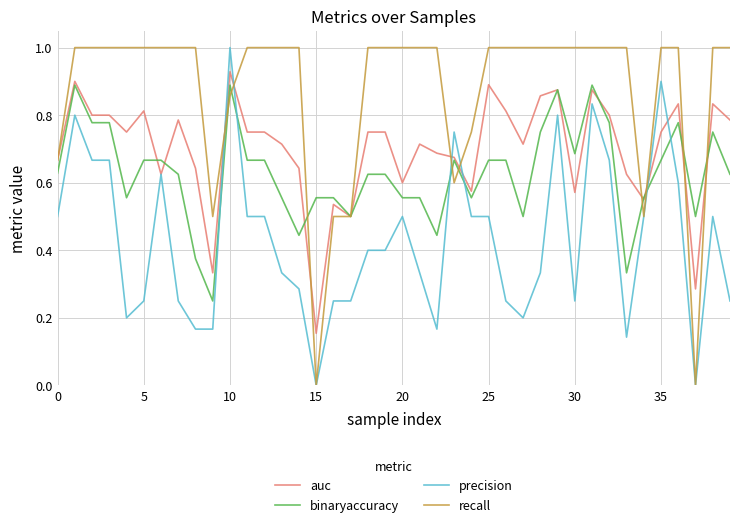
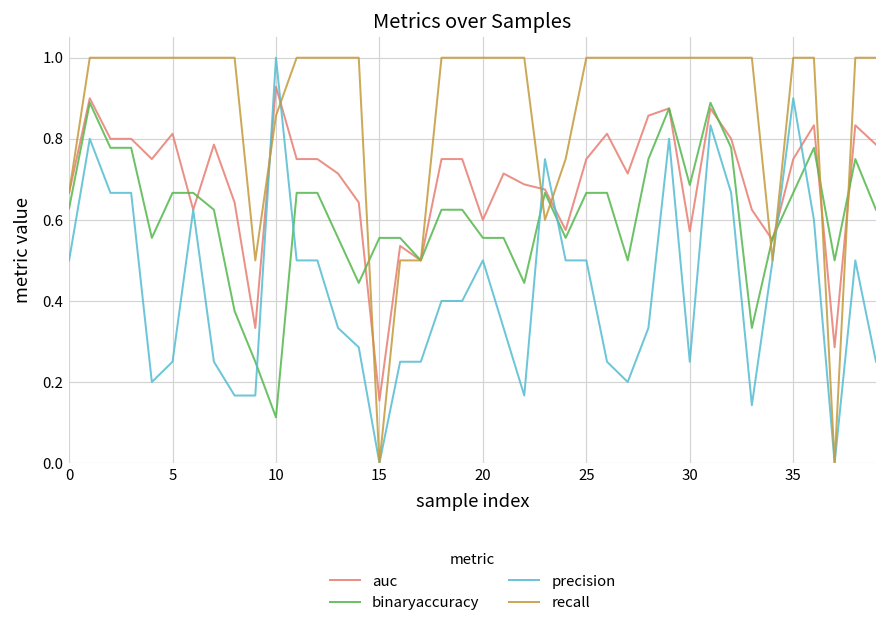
  {
    "auc": {
      "5": 0.81,
      "10": 0.93,
      "15": 0.15,
      "20": 0.60,
-     "25": 0.89,
+     "25": 0.75,
      "30": 0.57,
      "35": 0.75
    },
    "binaryaccuracy": {
      "0": 0.63,
      "5": 0.67,
-     "10": 0.89,
+     "10": 0.11,
      "15": 0.56,
      "20": 0.56,
      "25": 0.67,
      "30": 0.69,
      "35": 0.67
    },
    "precision": {
      "0": 0.50,
      "5": 0.25,
      "10": 1.00,
      "20": 0.50,
      "25": 0.50,
      "30": 0.25,
      "35": 0.90
    },
    "recall": {
      "5": 1.00,
      "10": 0.86,
      "20": 1.00,
      "25": 1.00,
      "30": 1.00,
      "35": 1.00
    }
  }
